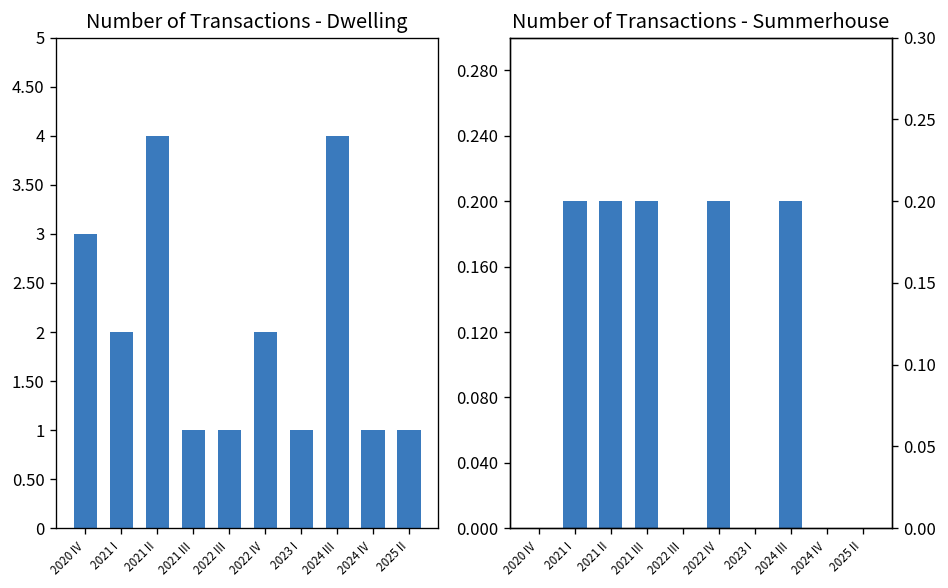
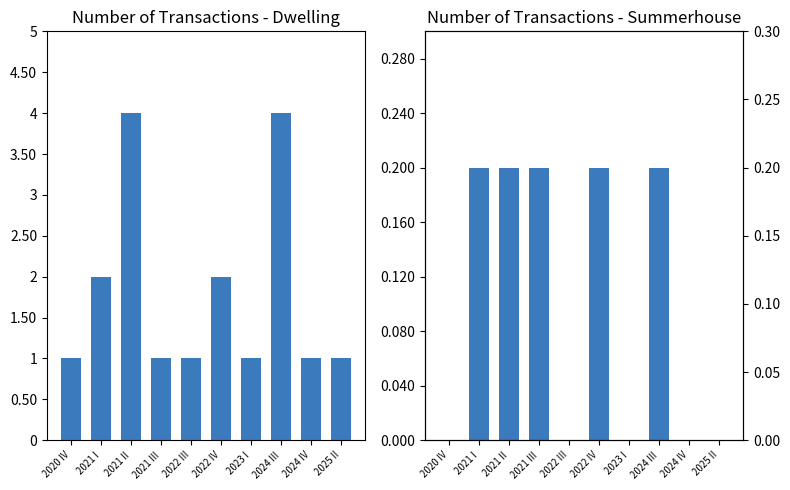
  {
    "Number of Transactions - Dwelling": {
-     "2020 IV": 3,
+     "2020 IV": 1,
      "2021 I": 2,
      "2021 II": 4,
      "2021 III": 1,
      "2022 III": 1,
      "2022 IV": 2,
      "2023 I": 1,
      "2024 III": 4,
      "2024 IV": 1,
      "2025 II": 1
    }
  }
